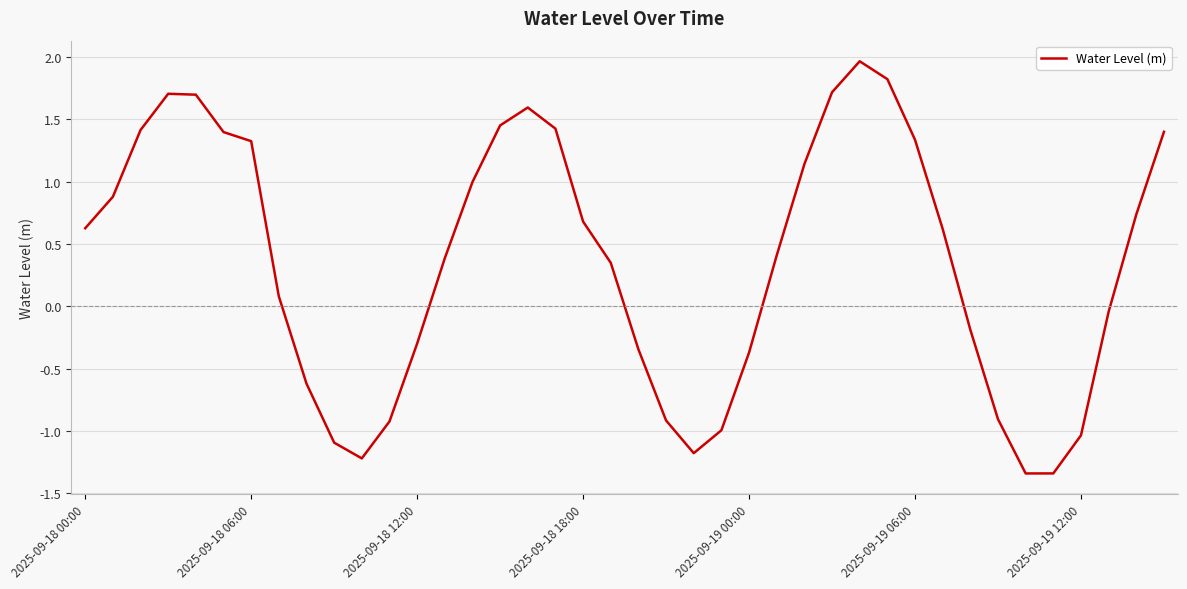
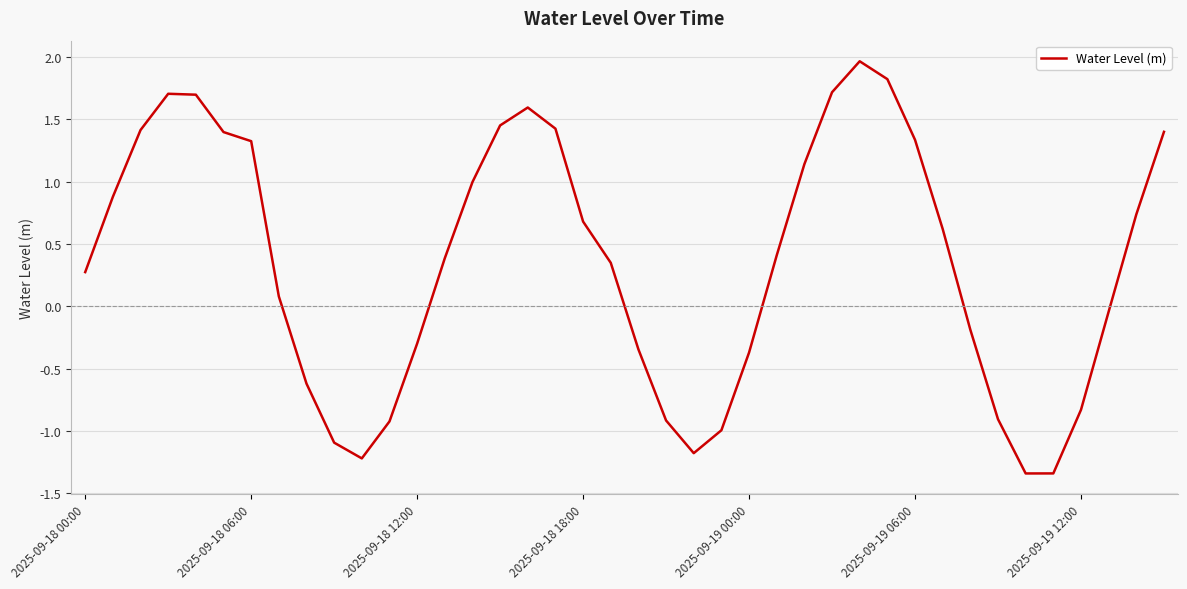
  {
-   "2025-09-18 00:00": 0.63,
+   "2025-09-18 00:00": 0.28,
    "2025-09-18 06:00": 1.33,
    "2025-09-18 12:00": -0.30,
    "2025-09-18 18:00": 0.68,
    "2025-09-19 00:00": -0.37,
    "2025-09-19 06:00": 1.34,
-   "2025-09-19 12:00": -1.03
+   "2025-09-19 12:00": -0.83
  }
